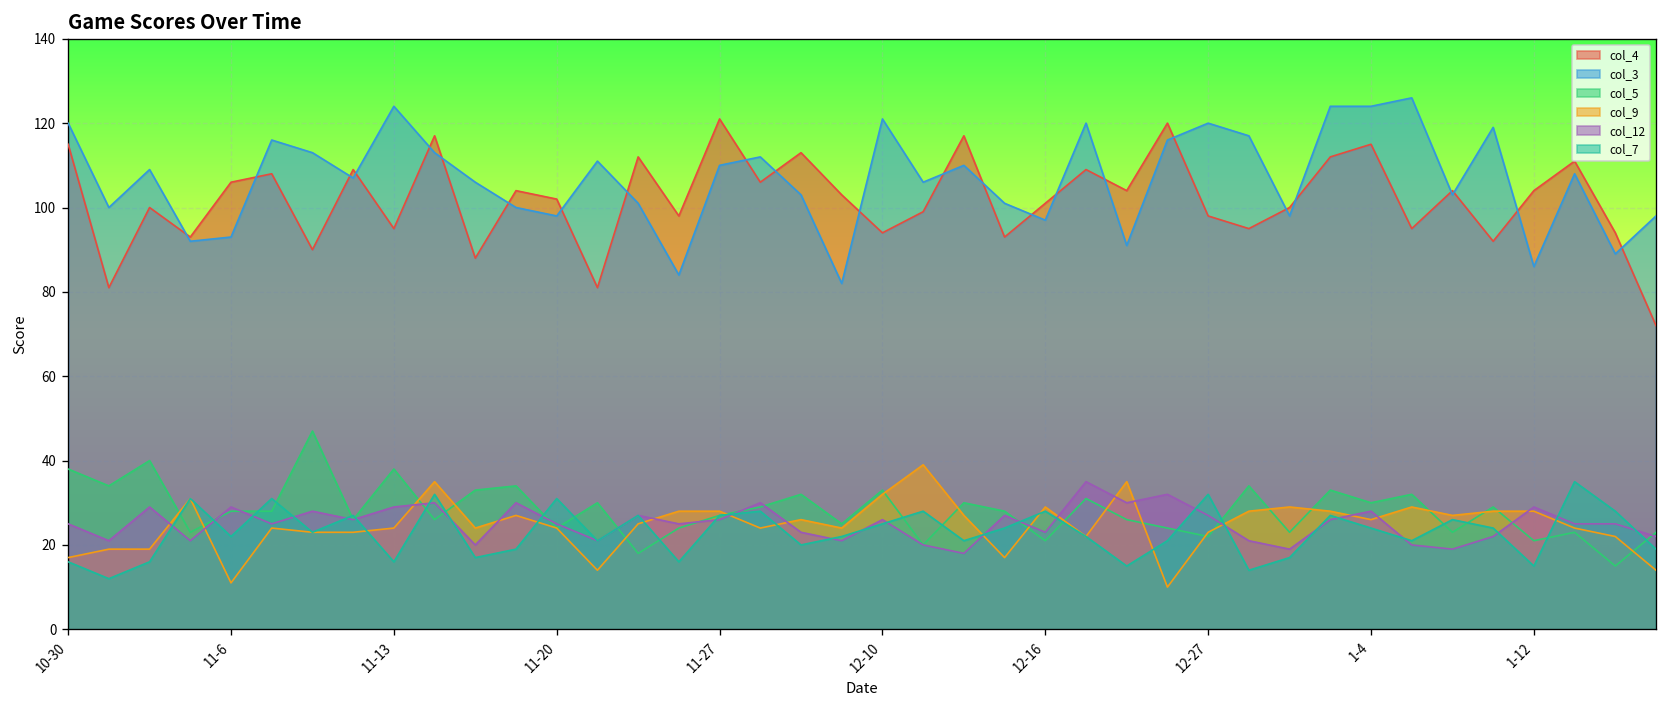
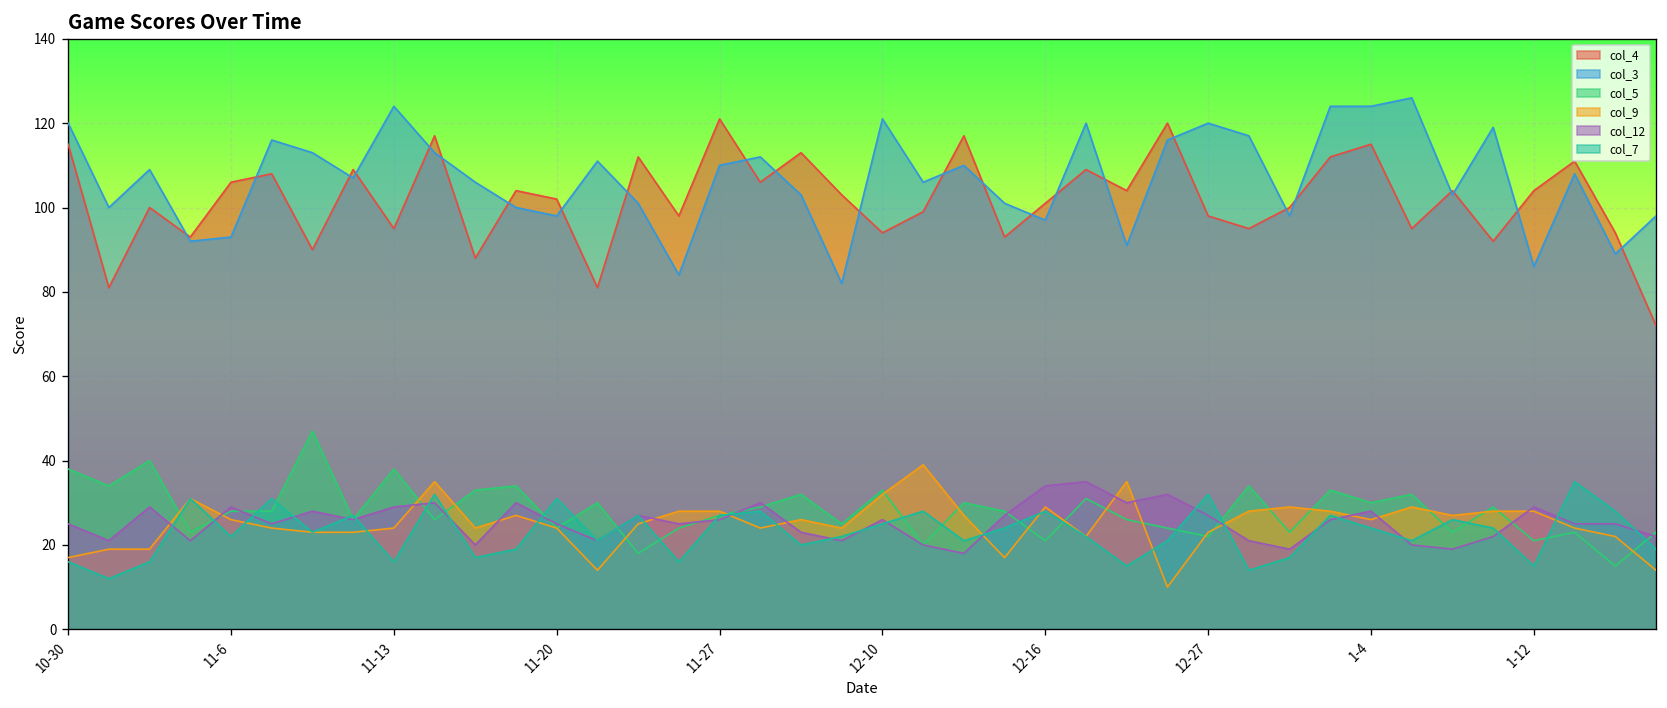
  {
    "col_4": {
      "10-30": 115,
      "11-6": 106,
      "11-13": 95,
      "11-20": 102,
      "11-27": 121,
      "12-10": 94,
      "12-16": 101,
      "12-27": 98,
      "1-4": 115,
      "1-12": 104
    },
    "col_3": {
      "10-30": 120,
      "11-6": 93,
      "11-13": 124,
      "11-20": 98,
      "11-27": 110,
      "12-10": 121,
      "12-16": 97,
      "12-27": 120,
      "1-4": 124,
      "1-12": 86
    },
    "col_9": {
      "10-30": 17,
-     "11-6": 11,
+     "11-6": 26,
      "11-13": 24,
      "11-27": 28,
      "12-10": 32,
      "12-16": 29,
      "12-27": 23,
      "1-4": 26,
      "1-12": 28
    },
    "col_12": {
      "10-30": 25,
      "11-6": 29,
      "11-13": 29,
      "11-20": 25,
      "11-27": 26,
      "12-10": 26,
-     "12-16": 23,
+     "12-16": 34,
      "12-27": 27,
      "1-4": 28,
      "1-12": 29
    }
  }
